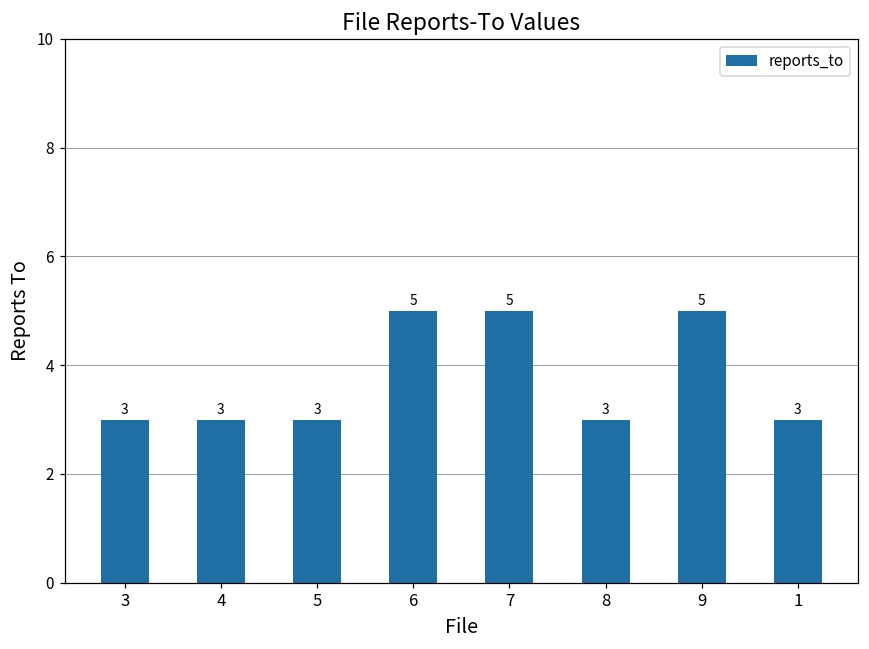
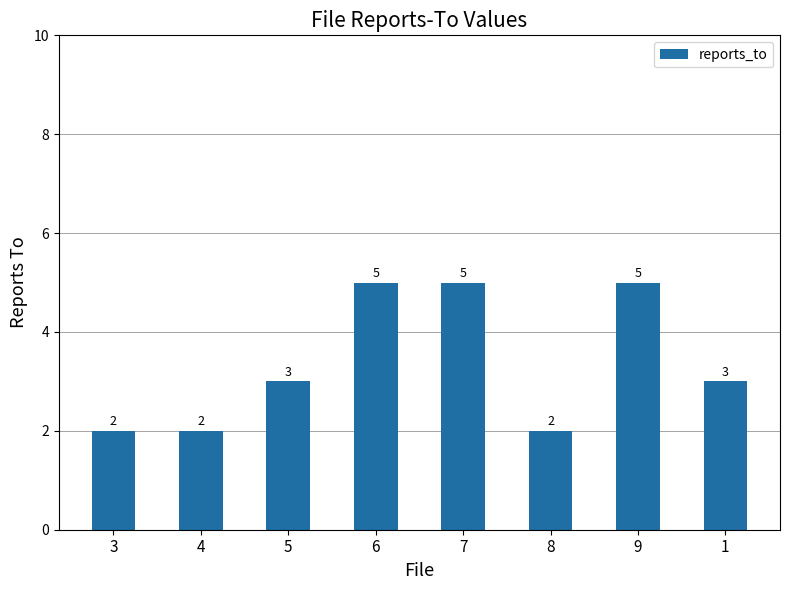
  {
-   "3": 3,
-   "4": 3,
+   "3": 2,
+   "4": 2,
    "5": 3,
    "6": 5,
    "7": 5,
-   "8": 3,
+   "8": 2,
    "9": 5,
    "1": 3
  }
